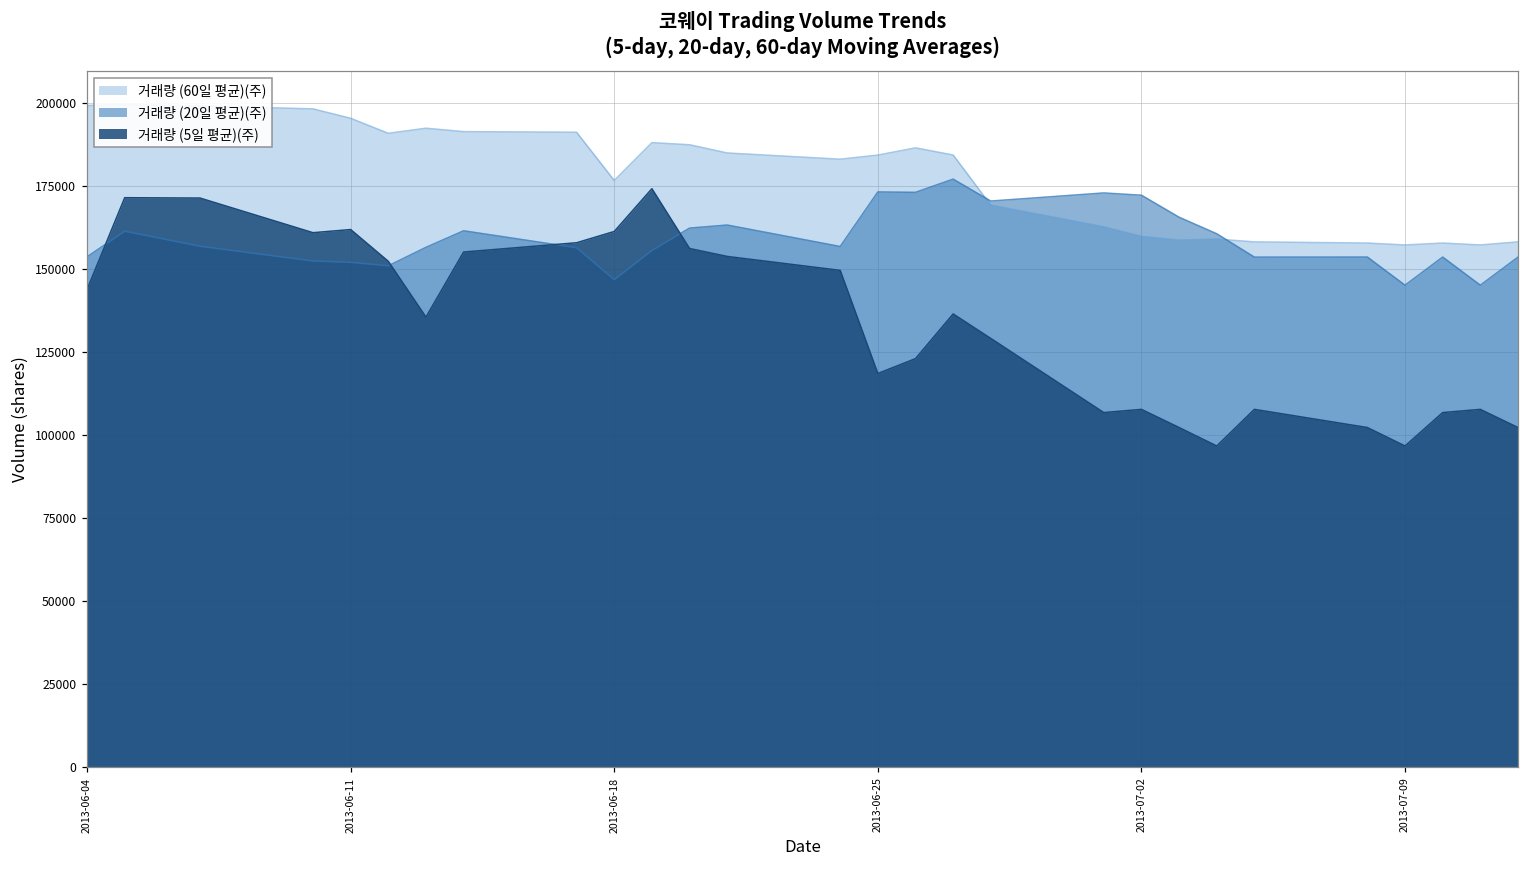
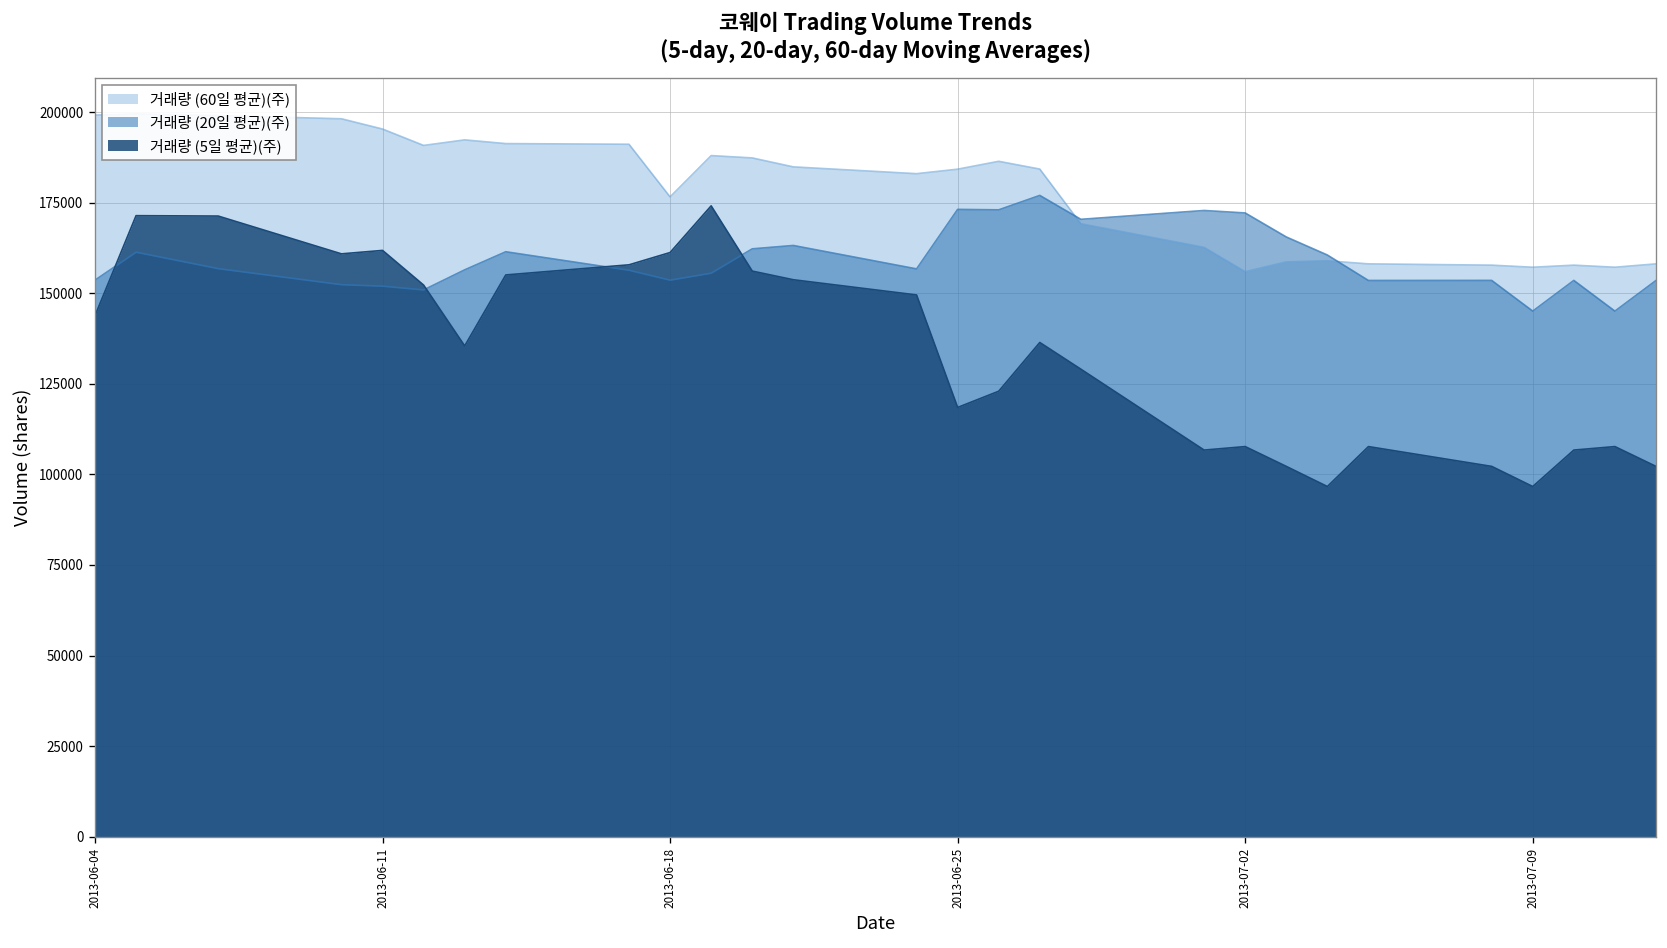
  {
    "거래량 (60일 평균)(주)": {
      "2013-06-04": 199000,
      "2013-06-11": 195000,
      "2013-06-18": 177000,
      "2013-06-25": 184000,
-     "2013-07-02": 160000,
+     "2013-07-02": 156000,
      "2013-07-09": 157000
    },
    "거래량 (20일 평균)(주)": {
      "2013-06-04": 154000,
      "2013-06-11": 152000,
-     "2013-06-18": 147000,
+     "2013-06-18": 154000,
      "2013-06-25": 173000,
      "2013-07-02": 172000,
      "2013-07-09": 145000
    },
    "거래량 (5일 평균)(주)": {
      "2013-06-04": 144000,
      "2013-06-11": 162000,
      "2013-06-18": 161000,
      "2013-06-25": 119000,
      "2013-07-02": 108000,
      "2013-07-09": 97000
    }
  }
